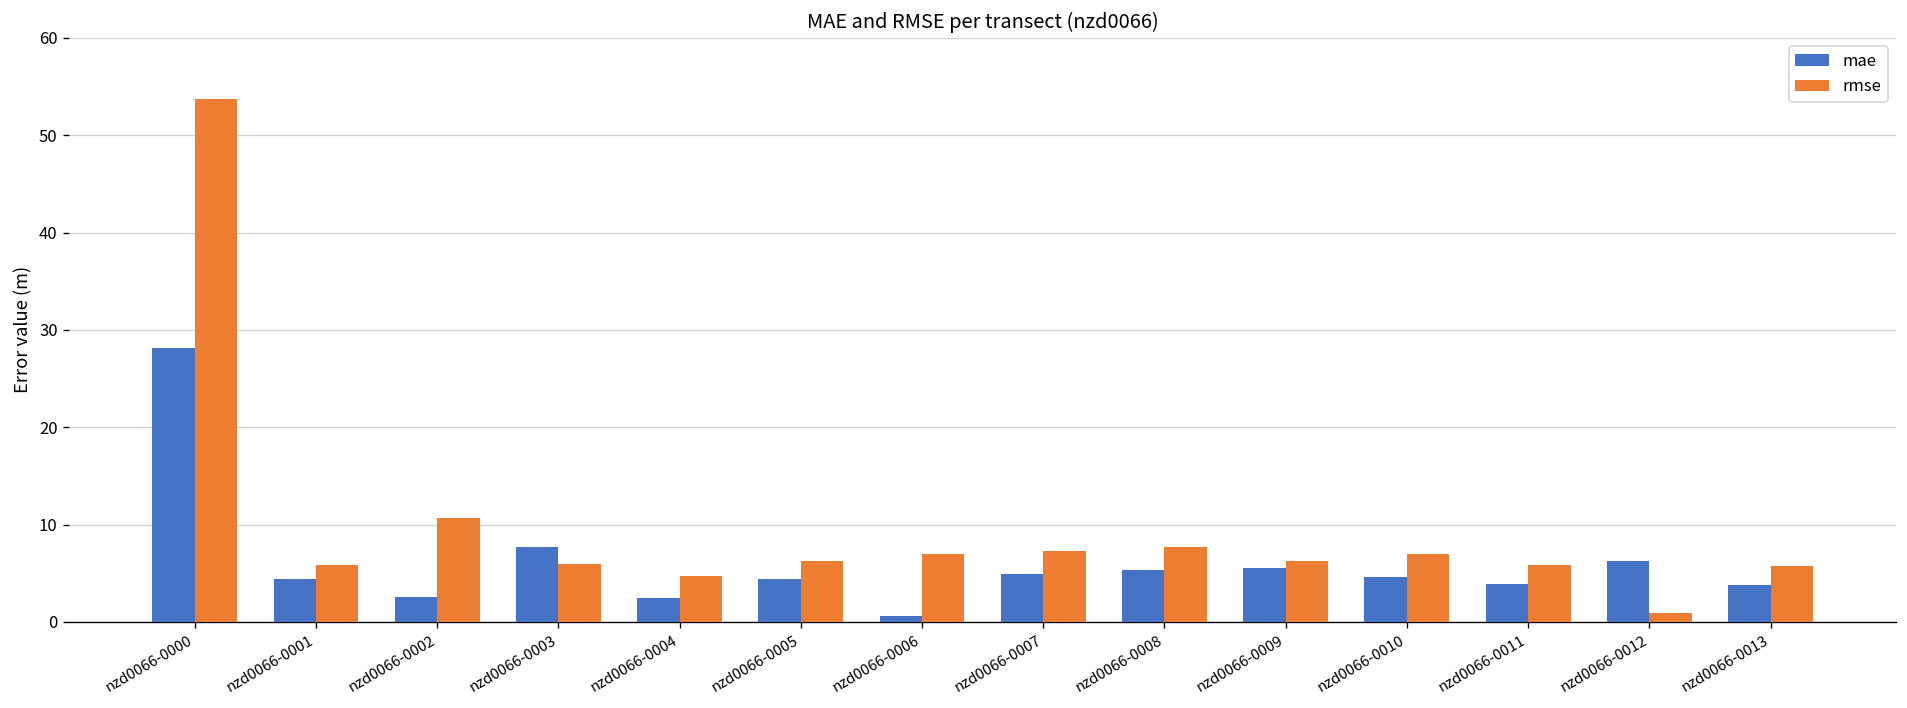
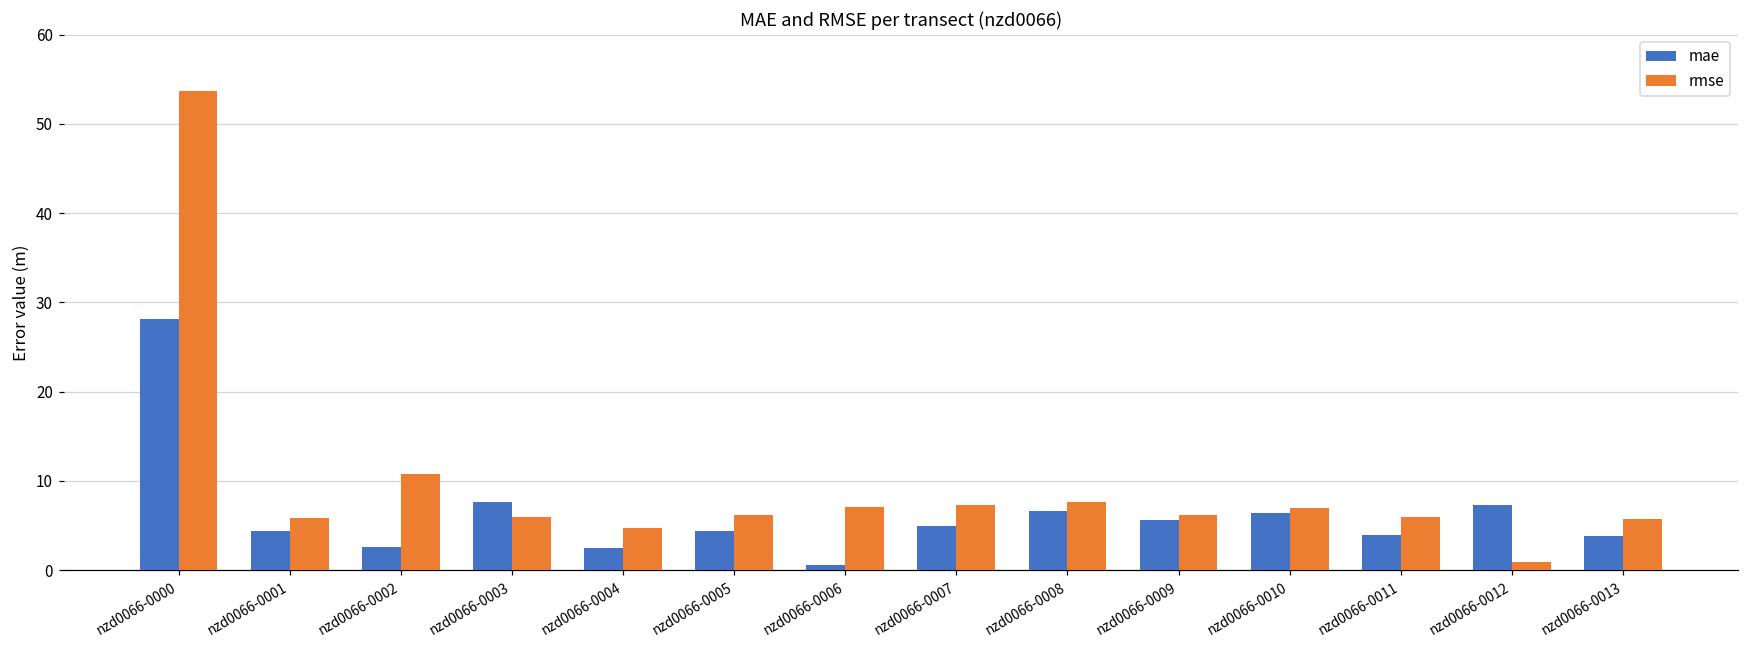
  {
    "mae": {
      "nzd0066-0000": 28,
      "nzd0066-0001": 4,
      "nzd0066-0002": 3,
      "nzd0066-0003": 8,
      "nzd0066-0004": 2,
      "nzd0066-0005": 4,
      "nzd0066-0006": 1,
      "nzd0066-0007": 5,
-     "nzd0066-0008": 5,
+     "nzd0066-0008": 7,
      "nzd0066-0009": 6,
-     "nzd0066-0010": 5,
+     "nzd0066-0010": 6,
      "nzd0066-0011": 4,
-     "nzd0066-0012": 6,
+     "nzd0066-0012": 7,
      "nzd0066-0013": 4
    },
    "rmse": {
      "nzd0066-0000": 54,
      "nzd0066-0001": 6,
      "nzd0066-0002": 11,
      "nzd0066-0003": 6,
      "nzd0066-0004": 5,
      "nzd0066-0005": 6,
      "nzd0066-0006": 7,
      "nzd0066-0007": 7,
      "nzd0066-0008": 8,
      "nzd0066-0009": 6,
      "nzd0066-0010": 7,
      "nzd0066-0011": 6,
      "nzd0066-0012": 1,
      "nzd0066-0013": 6
    }
  }
